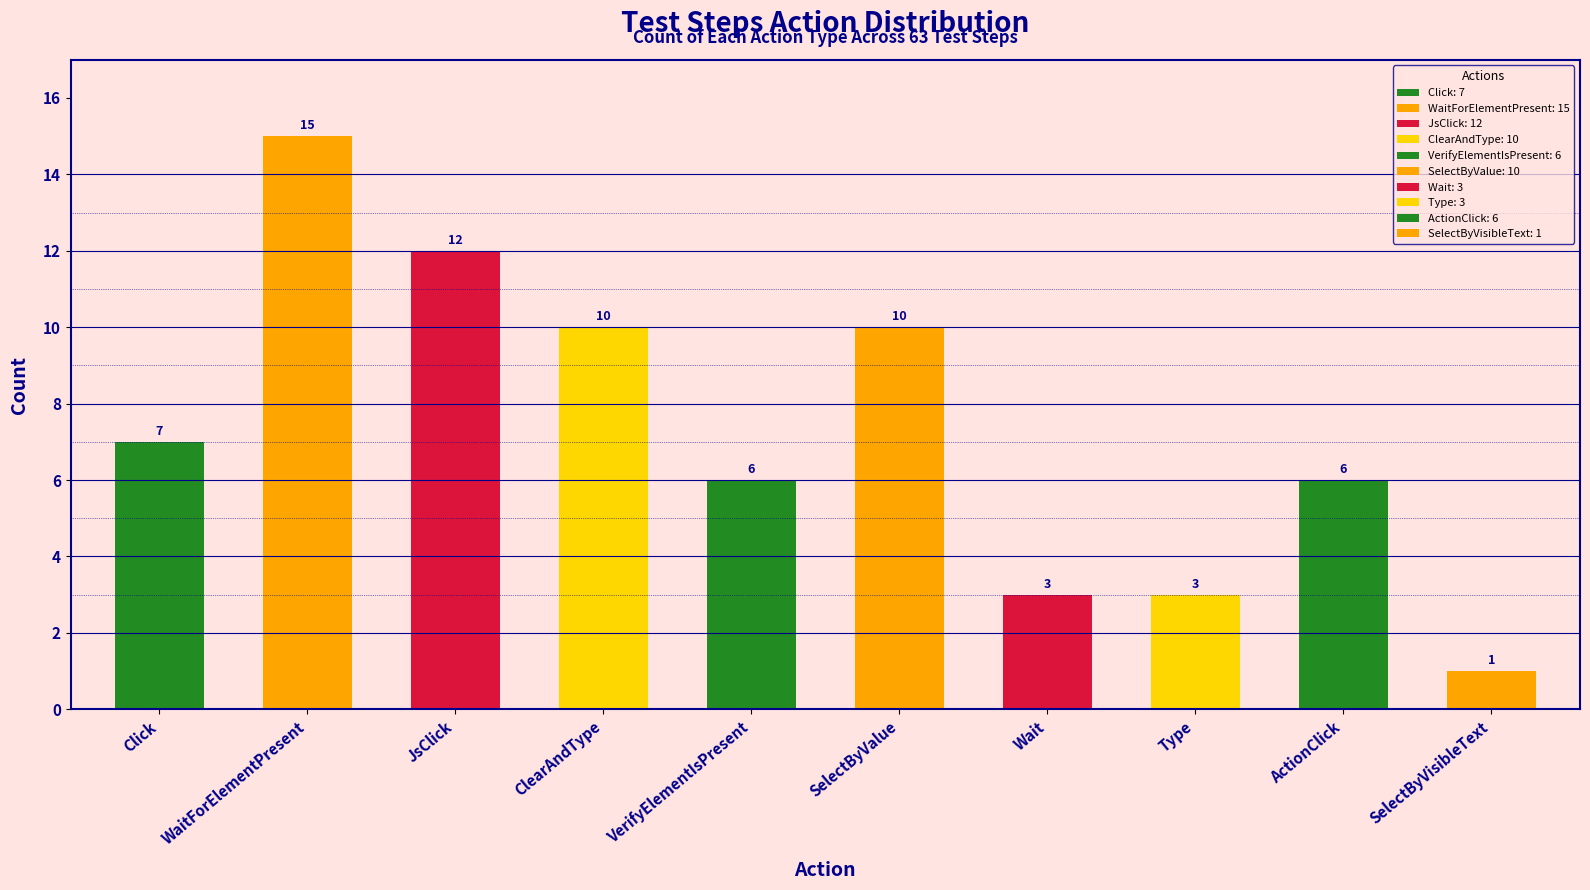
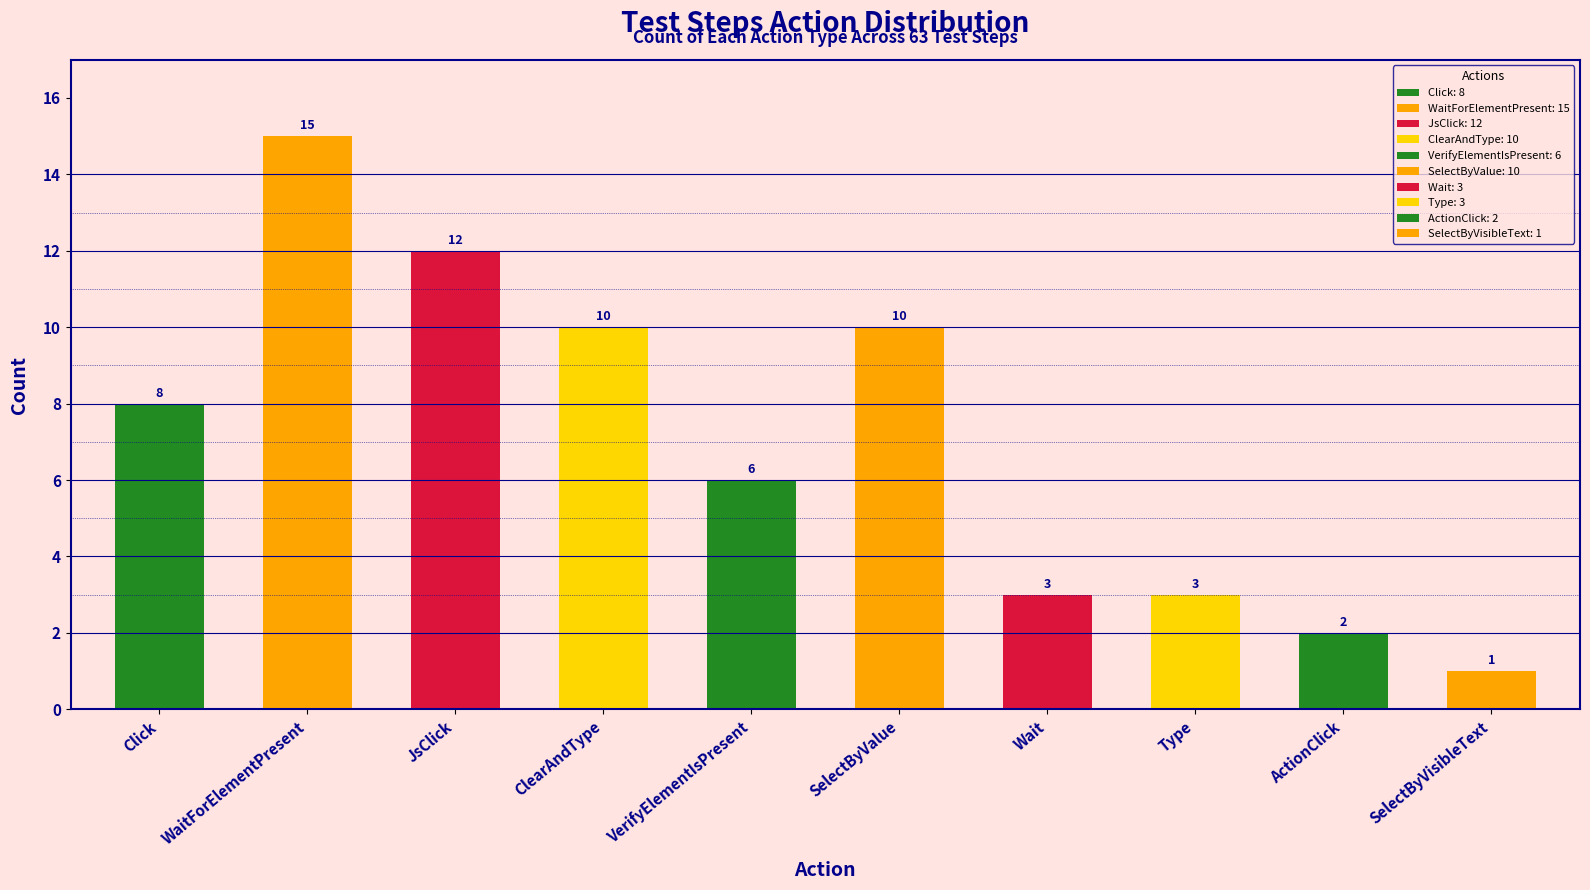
  {
-   "Click": 7,
+   "Click": 8,
    "WaitForElementPresent": 15,
    "JsClick": 12,
    "ClearAndType": 10,
    "VerifyElementIsPresent": 6,
    "SelectByValue": 10,
    "Wait": 3,
    "Type": 3,
-   "ActionClick": 6,
+   "ActionClick": 2,
    "SelectByVisibleText": 1
  }
